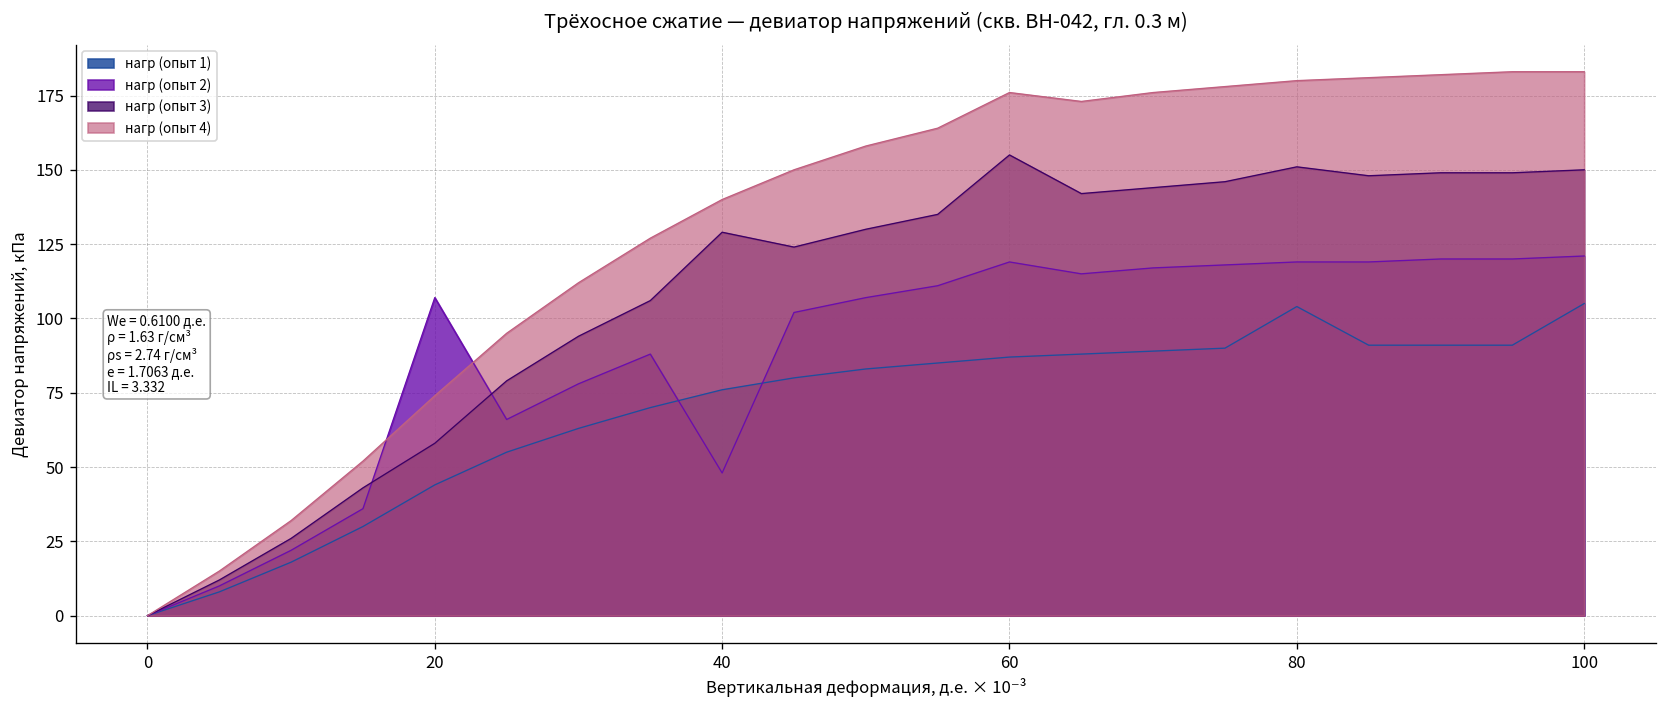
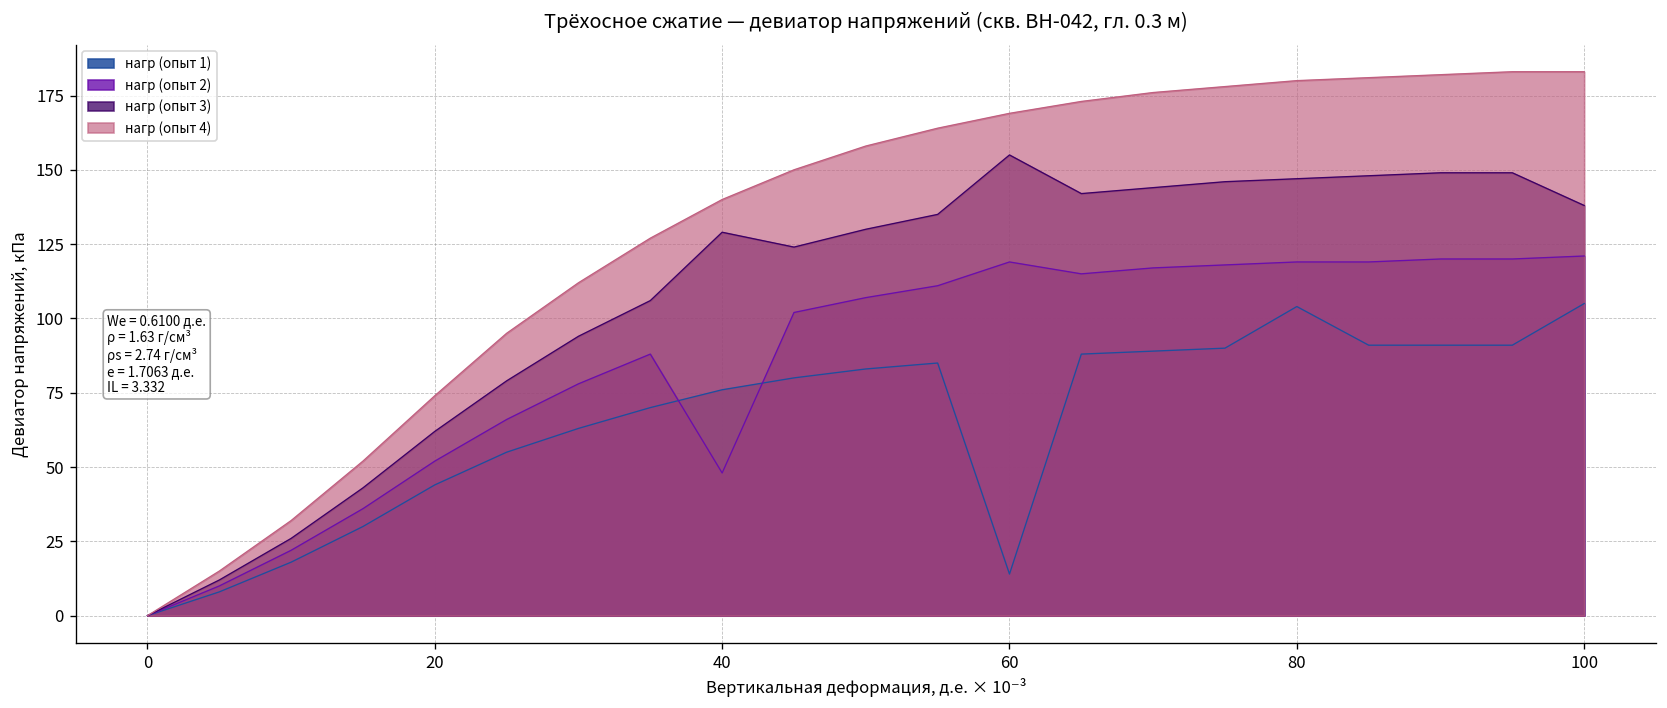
  {
    "нагр (опыт 1)": {
      "20": 44,
      "40": 76,
-     "60": 87,
+     "60": 14,
      "80": 104,
      "100": 105
    },
    "нагр (опыт 2)": {
-     "20": 107,
+     "20": 52,
      "40": 48,
      "60": 119,
      "80": 119,
      "100": 121
    },
    "нагр (опыт 3)": {
-     "20": 58,
+     "20": 62,
      "40": 129,
      "60": 155,
-     "80": 151,
-     "100": 150
+     "80": 147,
+     "100": 138
    },
    "нагр (опыт 4)": {
      "20": 74,
      "40": 140,
-     "60": 176,
+     "60": 169,
      "80": 180,
      "100": 183
    }
  }
